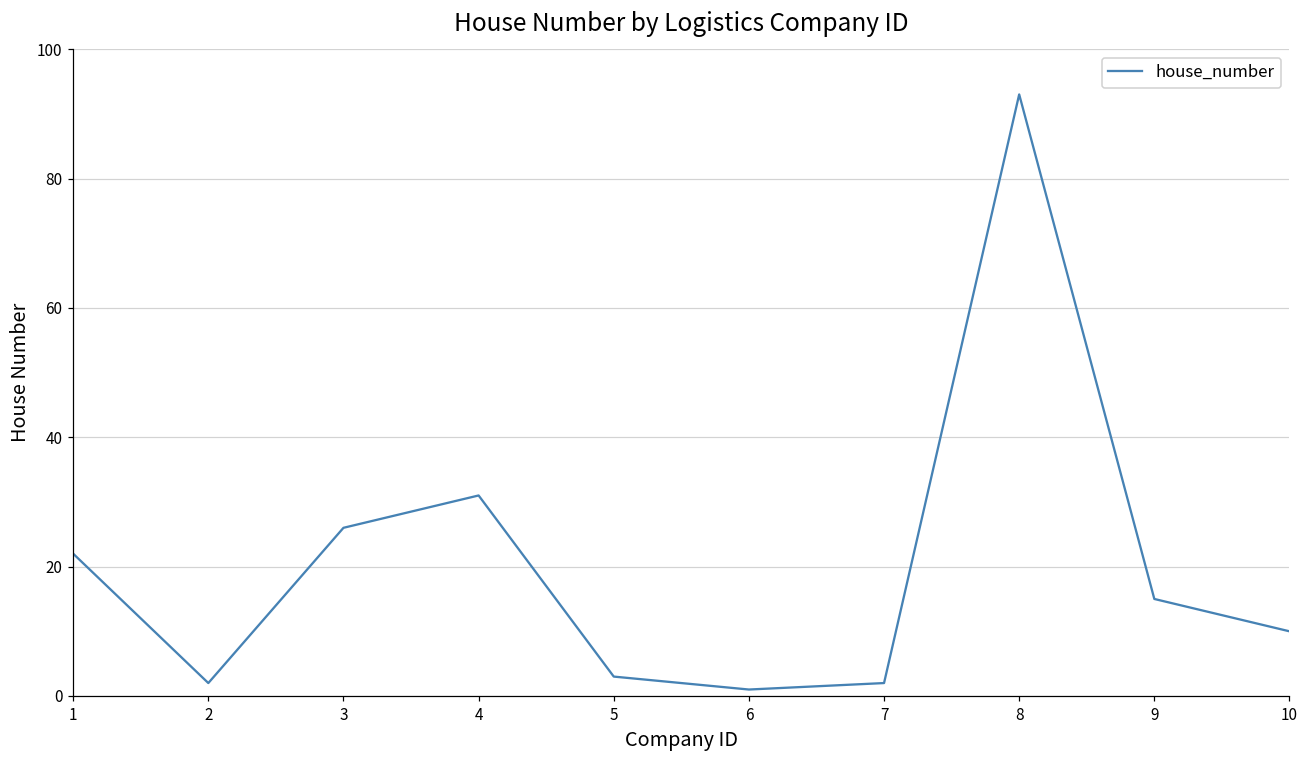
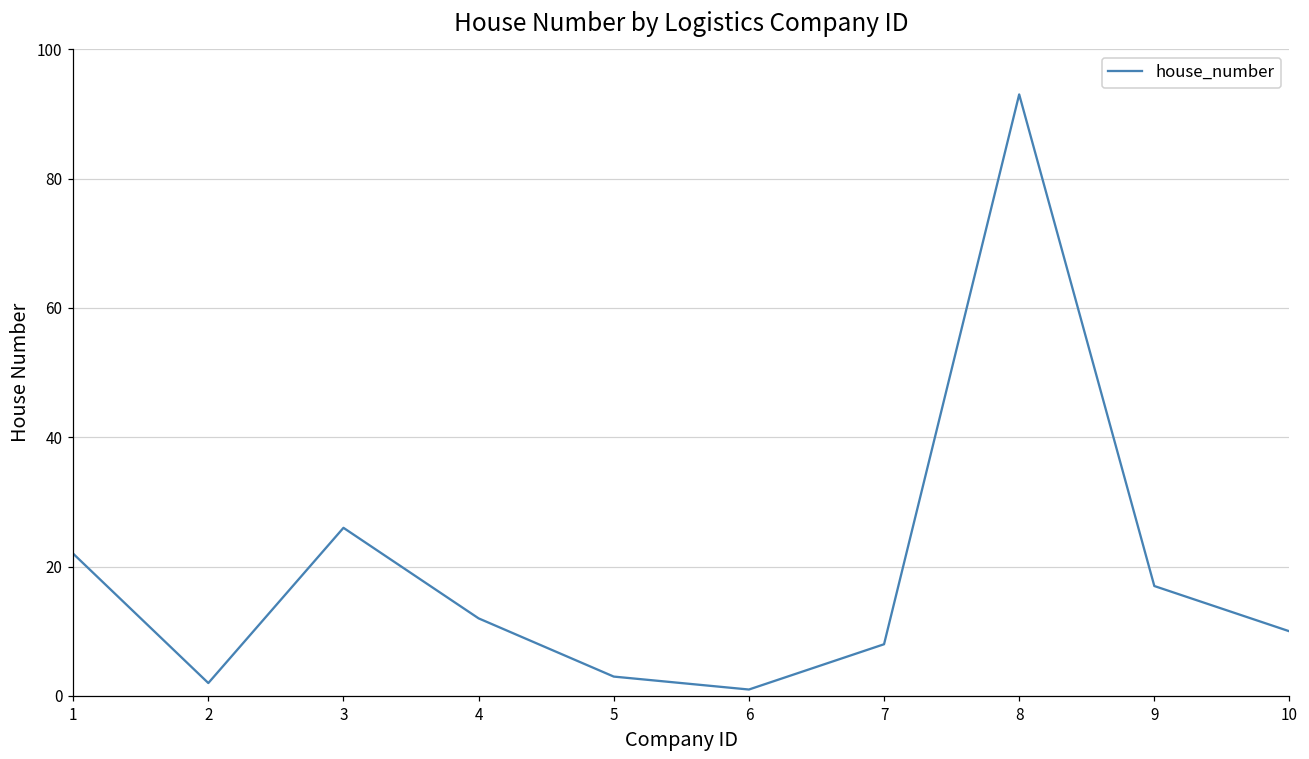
  {
    "1": 22,
    "2": 2,
    "3": 26,
-   "4": 31,
+   "4": 12,
    "5": 3,
    "6": 1,
-   "7": 2,
+   "7": 8,
    "8": 93,
-   "9": 15,
+   "9": 17,
    "10": 10
  }
